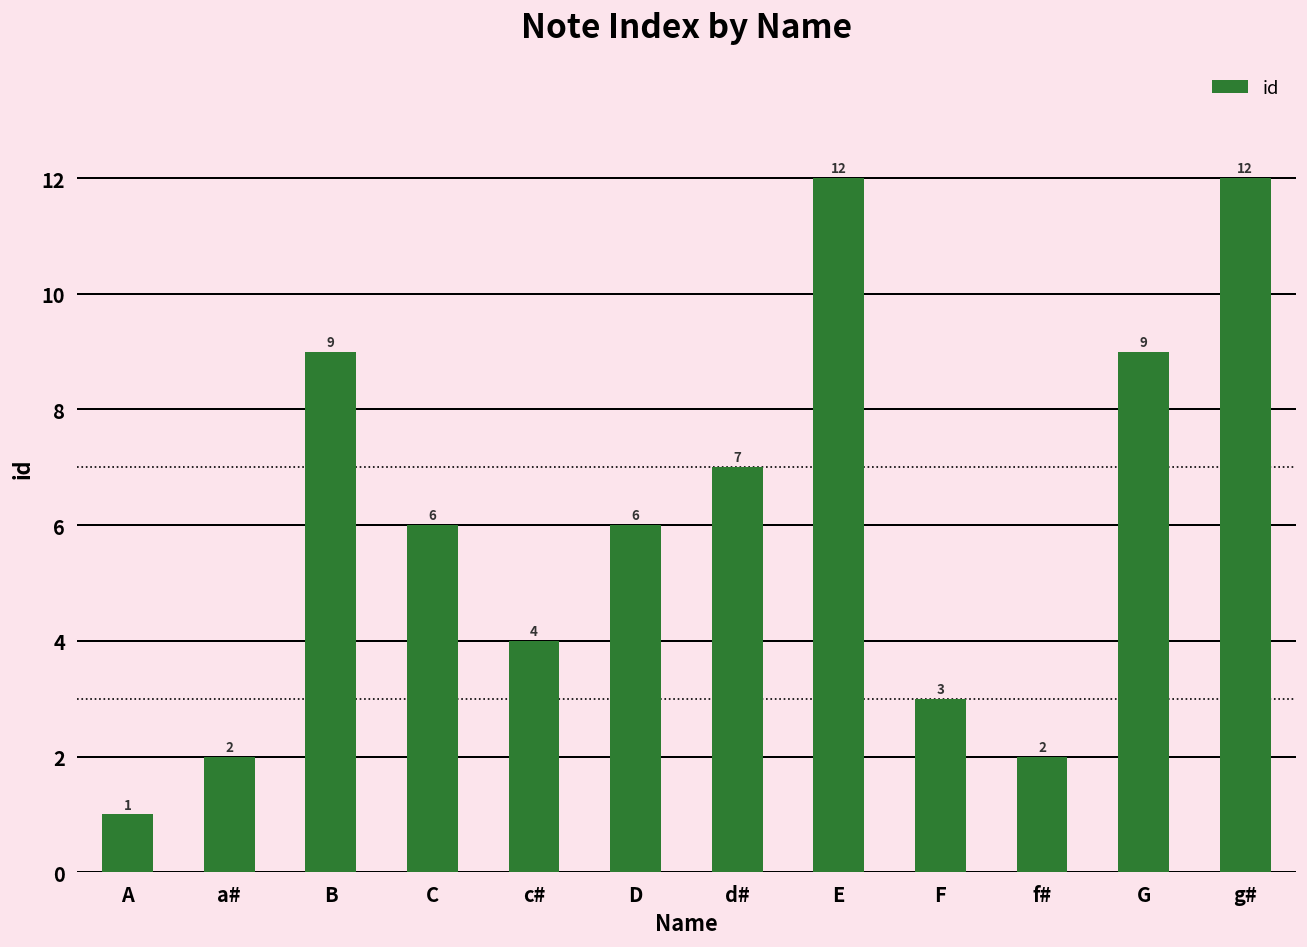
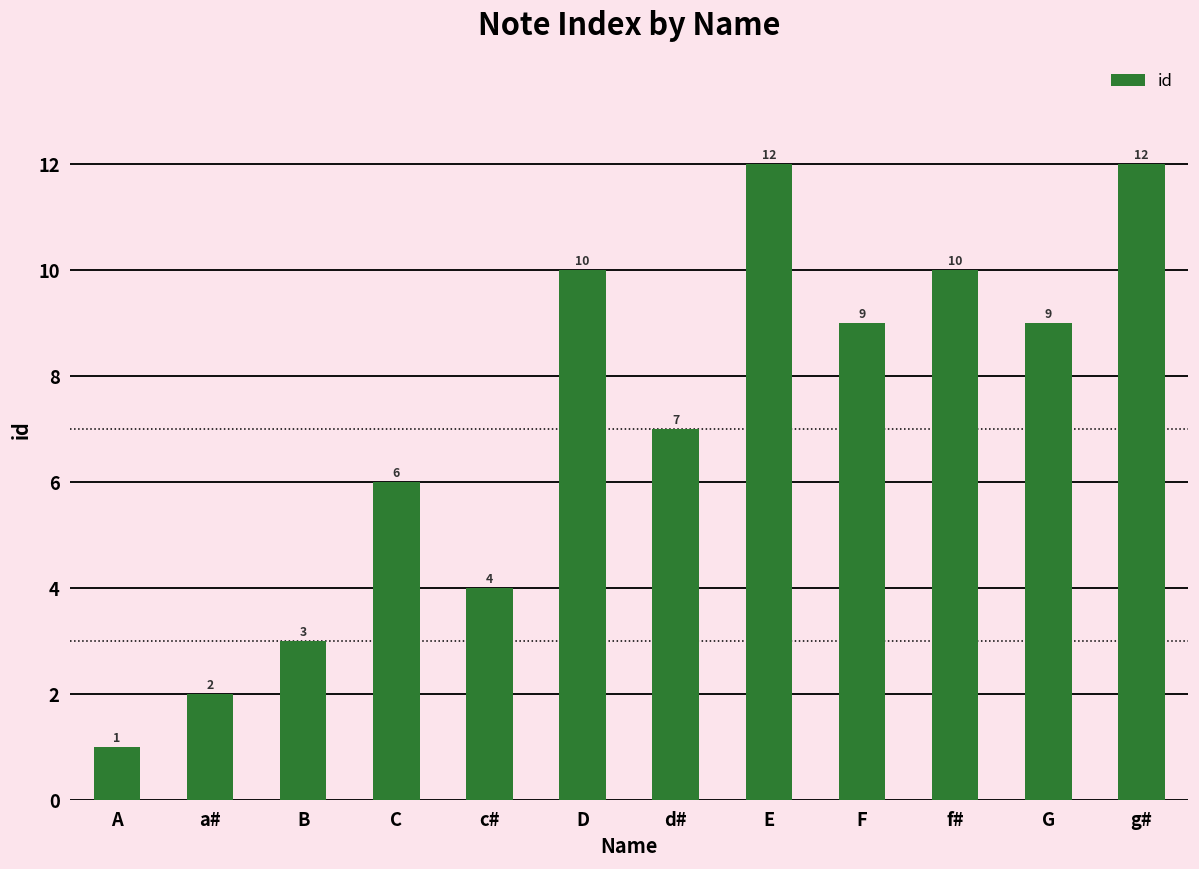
  {
    "A": 1,
    "a#": 2,
-   "B": 9,
+   "B": 3,
    "C": 6,
    "c#": 4,
-   "D": 6,
+   "D": 10,
    "d#": 7,
    "E": 12,
-   "F": 3,
-   "f#": 2,
+   "F": 9,
+   "f#": 10,
    "G": 9,
    "g#": 12
  }
